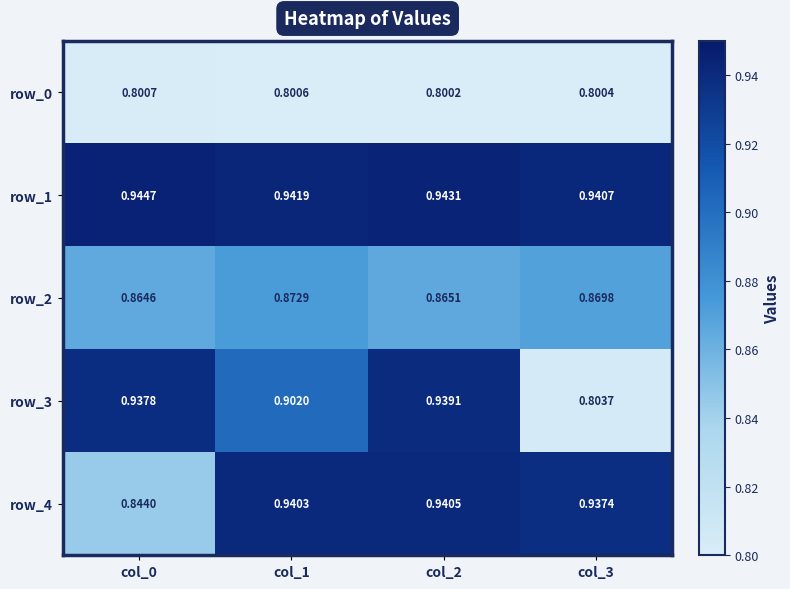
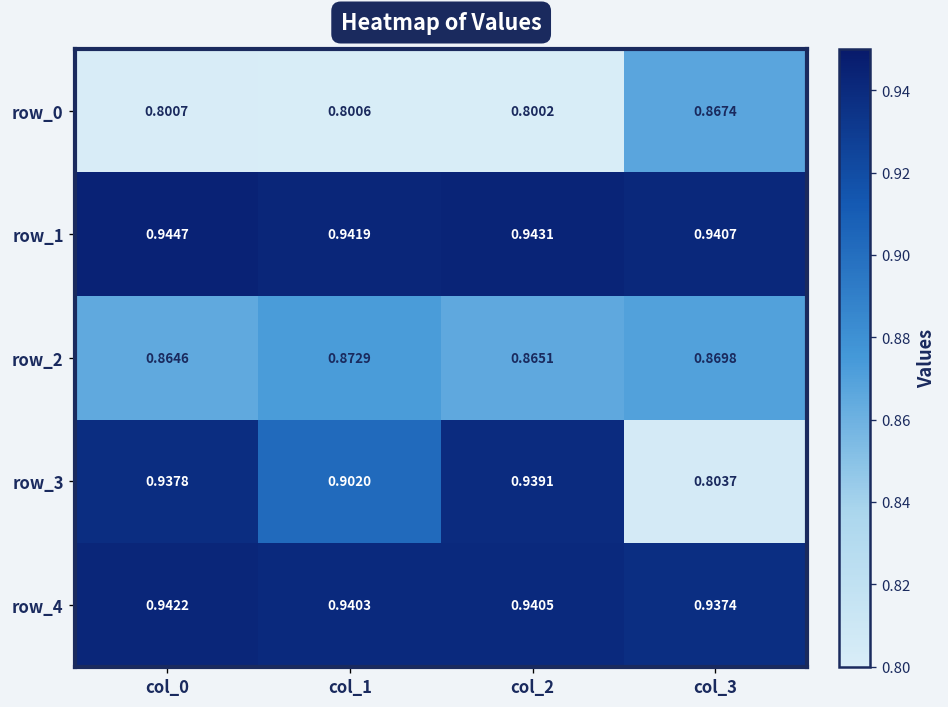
  {
    "row_0": {
      "col_0": 0.8007,
      "col_1": 0.8006,
      "col_2": 0.8002,
-     "col_3": 0.8004
+     "col_3": 0.8674
    },
    "row_1": {
      "col_0": 0.9447,
      "col_1": 0.9419,
      "col_2": 0.9431,
      "col_3": 0.9407
    },
    "row_2": {
      "col_0": 0.8646,
      "col_1": 0.8729,
      "col_2": 0.8651,
      "col_3": 0.8698
    },
    "row_3": {
      "col_0": 0.9378,
      "col_1": 0.9020,
      "col_2": 0.9391,
      "col_3": 0.8037
    },
    "row_4": {
-     "col_0": 0.8440,
+     "col_0": 0.9422,
      "col_1": 0.9403,
      "col_2": 0.9405,
      "col_3": 0.9374
    }
  }
